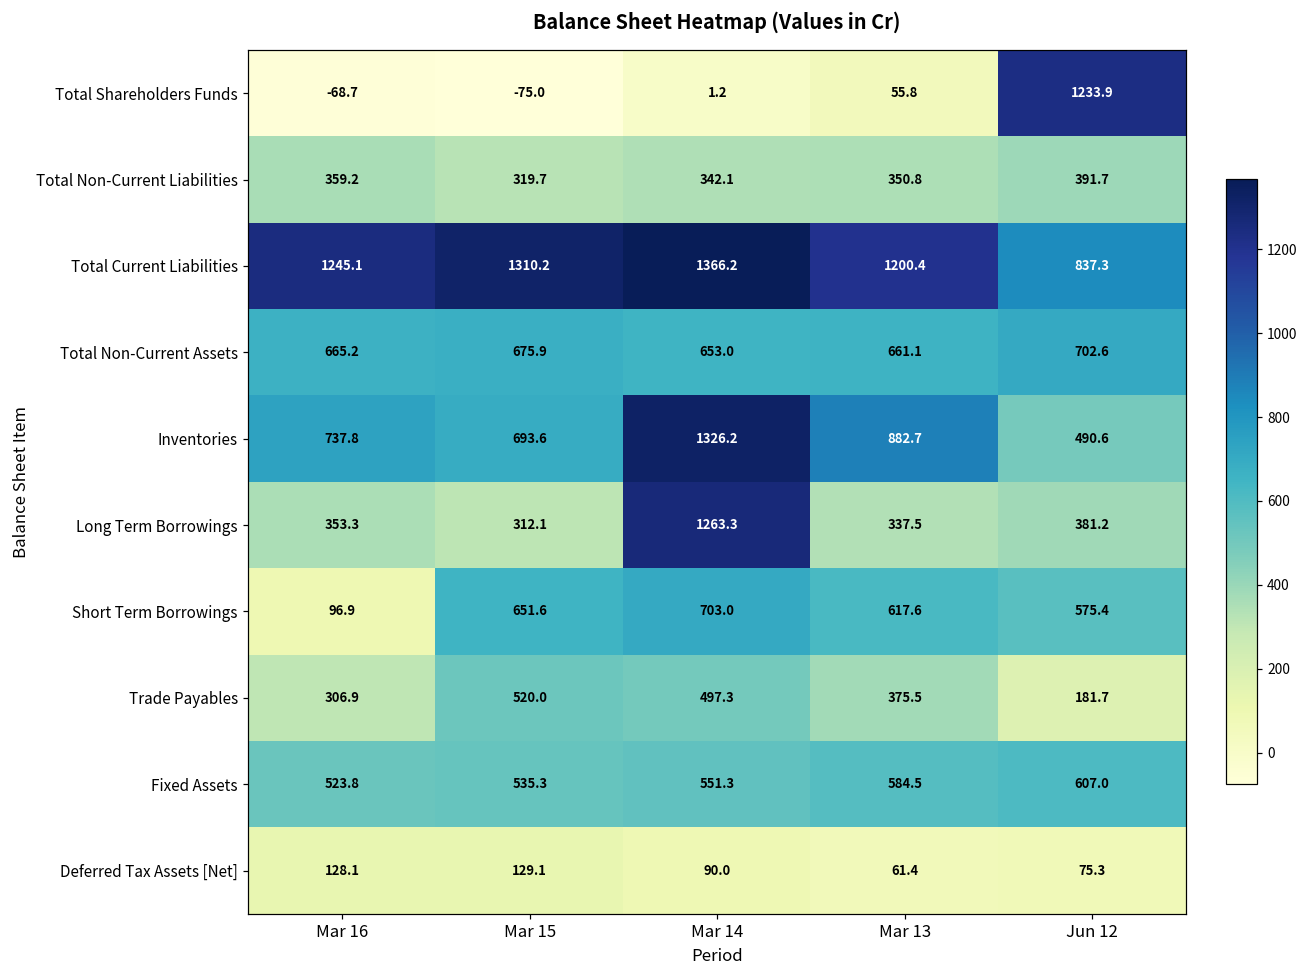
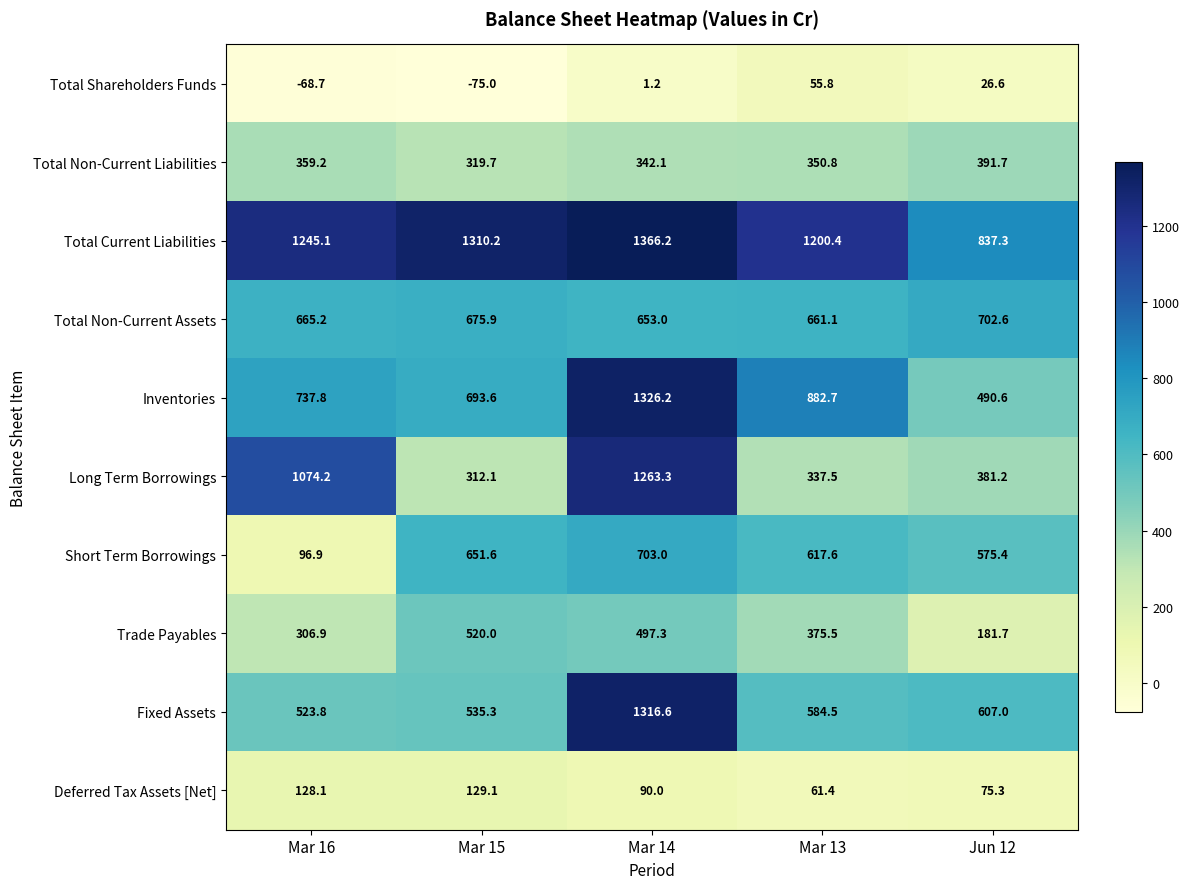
  {
    "Total Shareholders Funds": {
      "Mar 16": -68.7,
      "Mar 15": -75.0,
      "Mar 14": 1.2,
      "Mar 13": 55.8,
-     "Jun 12": 1233.9
+     "Jun 12": 26.6
    },
    "Total Non-Current Liabilities": {
      "Mar 16": 359.2,
      "Mar 15": 319.7,
      "Mar 14": 342.1,
      "Mar 13": 350.8,
      "Jun 12": 391.7
    },
    "Total Current Liabilities": {
      "Mar 16": 1245.1,
      "Mar 15": 1310.2,
      "Mar 14": 1366.2,
      "Mar 13": 1200.4,
      "Jun 12": 837.3
    },
    "Total Non-Current Assets": {
      "Mar 16": 665.2,
      "Mar 15": 675.9,
      "Mar 14": 653.0,
      "Mar 13": 661.1,
      "Jun 12": 702.6
    },
    "Inventories": {
      "Mar 16": 737.8,
      "Mar 15": 693.6,
      "Mar 14": 1326.2,
      "Mar 13": 882.7,
      "Jun 12": 490.6
    },
    "Long Term Borrowings": {
-     "Mar 16": 353.3,
+     "Mar 16": 1074.2,
      "Mar 15": 312.1,
      "Mar 14": 1263.3,
      "Mar 13": 337.5,
      "Jun 12": 381.2
    },
    "Short Term Borrowings": {
      "Mar 16": 96.9,
      "Mar 15": 651.6,
      "Mar 14": 703.0,
      "Mar 13": 617.6,
      "Jun 12": 575.4
    },
    "Trade Payables": {
      "Mar 16": 306.9,
      "Mar 15": 520.0,
      "Mar 14": 497.3,
      "Mar 13": 375.5,
      "Jun 12": 181.7
    },
    "Fixed Assets": {
      "Mar 16": 523.8,
      "Mar 15": 535.3,
-     "Mar 14": 551.3,
+     "Mar 14": 1316.6,
      "Mar 13": 584.5,
      "Jun 12": 607.0
    },
    "Deferred Tax Assets [Net]": {
      "Mar 16": 128.1,
      "Mar 15": 129.1,
      "Mar 14": 90.0,
      "Mar 13": 61.4,
      "Jun 12": 75.3
    }
  }
